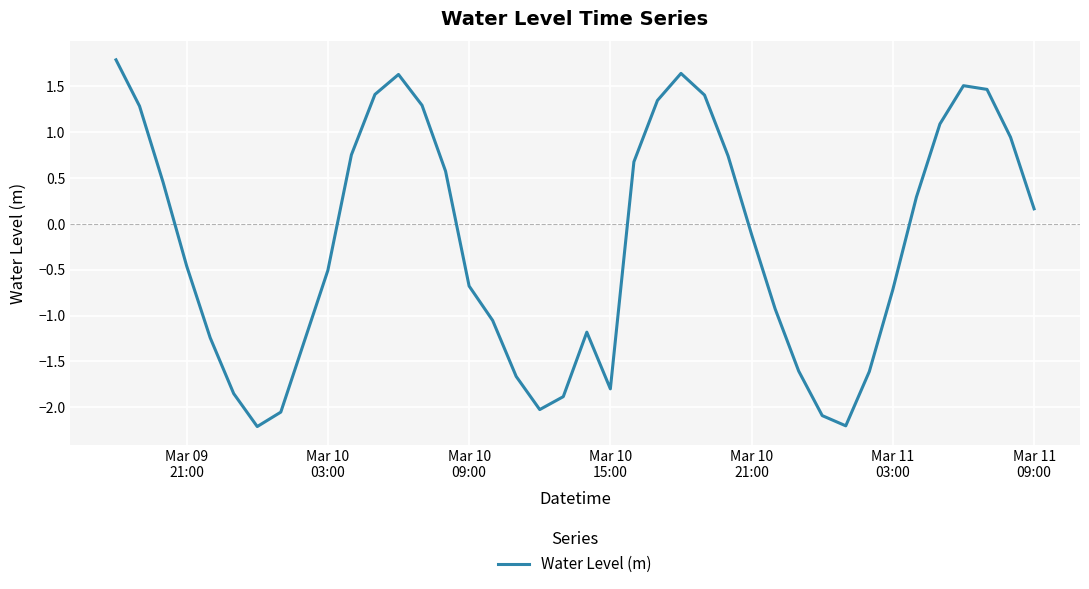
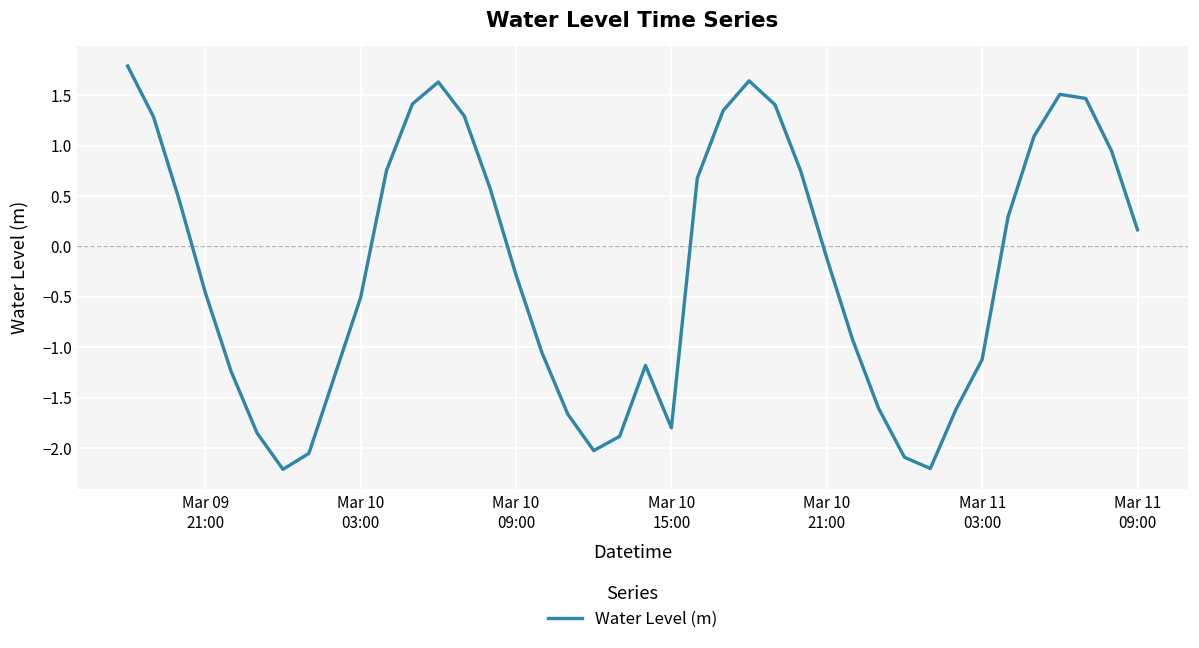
  {
    "Mar 09 21:00": -0.5,
    "Mar 10 03:00": -0.5,
-   "Mar 10 09:00": -0.7,
+   "Mar 10 09:00": -0.3,
    "Mar 10 15:00": -1.8,
    "Mar 10 21:00": -0.1,
-   "Mar 11 03:00": -0.7,
+   "Mar 11 03:00": -1.1,
    "Mar 11 09:00": 0.2
  }
